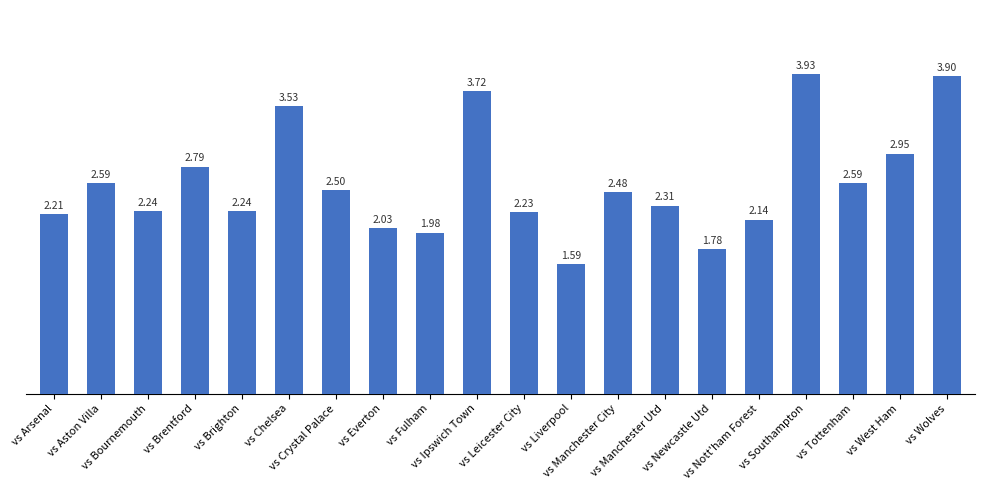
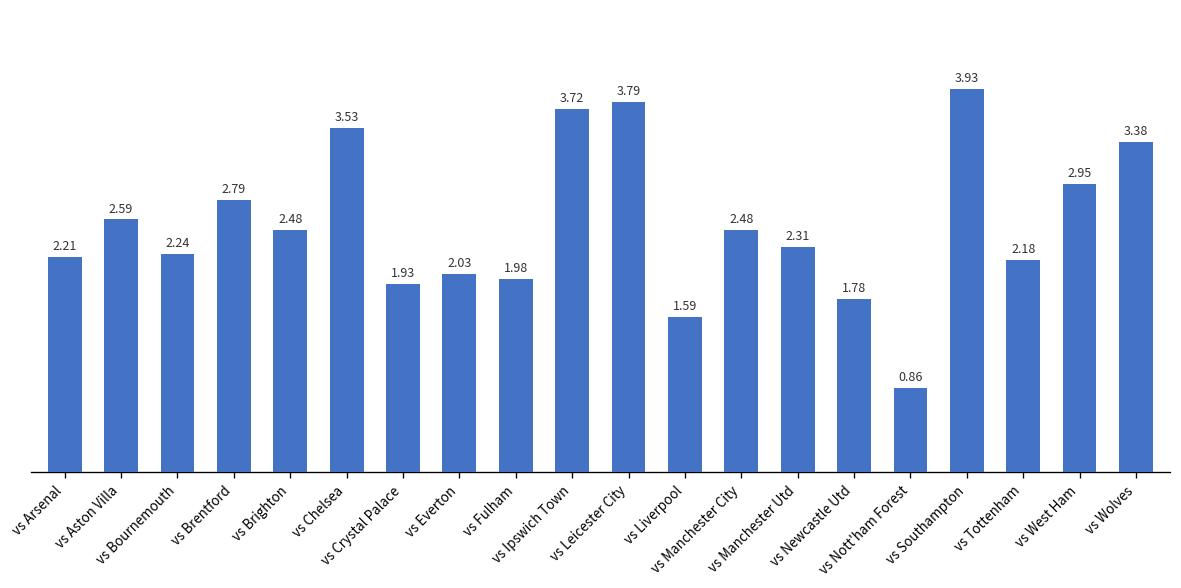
  {
    "vs Arsenal": 2.21,
    "vs Aston Villa": 2.59,
    "vs Bournemouth": 2.24,
    "vs Brentford": 2.79,
-   "vs Brighton": 2.24,
+   "vs Brighton": 2.48,
    "vs Chelsea": 3.53,
-   "vs Crystal Palace": 2.50,
+   "vs Crystal Palace": 1.93,
    "vs Everton": 2.03,
    "vs Fulham": 1.98,
    "vs Ipswich Town": 3.72,
-   "vs Leicester City": 2.23,
+   "vs Leicester City": 3.79,
    "vs Liverpool": 1.59,
    "vs Manchester City": 2.48,
    "vs Manchester Utd": 2.31,
    "vs Newcastle Utd": 1.78,
-   "vs Nott'ham Forest": 2.14,
+   "vs Nott'ham Forest": 0.86,
    "vs Southampton": 3.93,
-   "vs Tottenham": 2.59,
+   "vs Tottenham": 2.18,
    "vs West Ham": 2.95,
-   "vs Wolves": 3.90
+   "vs Wolves": 3.38
  }
